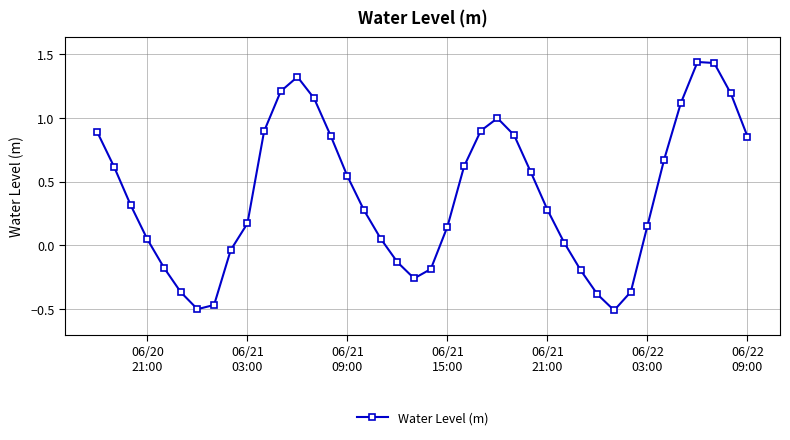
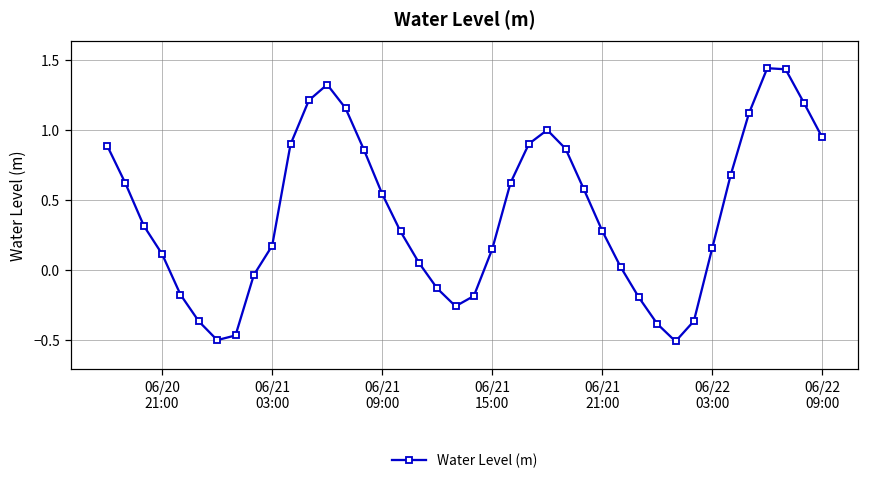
  {
-   "06/20 21:00": 0.05,
+   "06/20 21:00": 0.11,
    "06/21 03:00": 0.17,
    "06/21 09:00": 0.54,
    "06/21 15:00": 0.15,
    "06/21 21:00": 0.28,
    "06/22 03:00": 0.15,
-   "06/22 09:00": 0.85
+   "06/22 09:00": 0.94
  }
